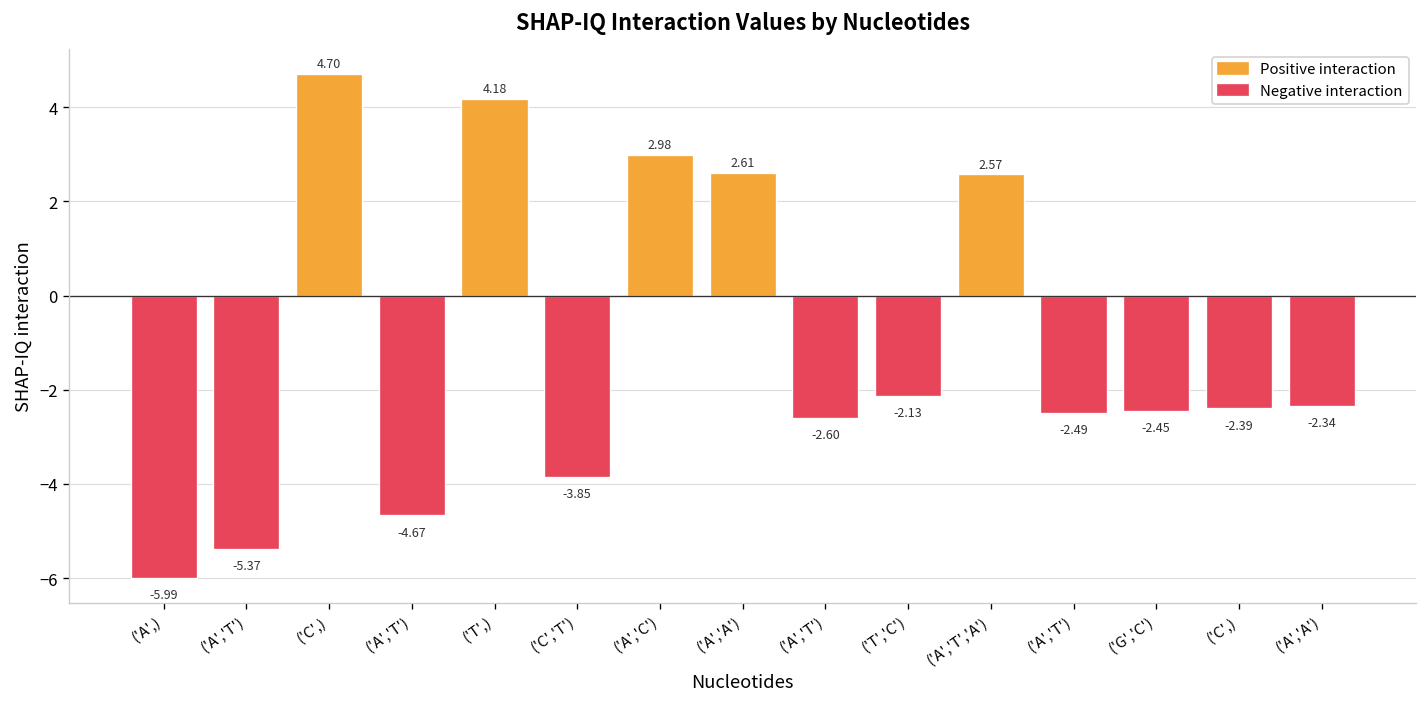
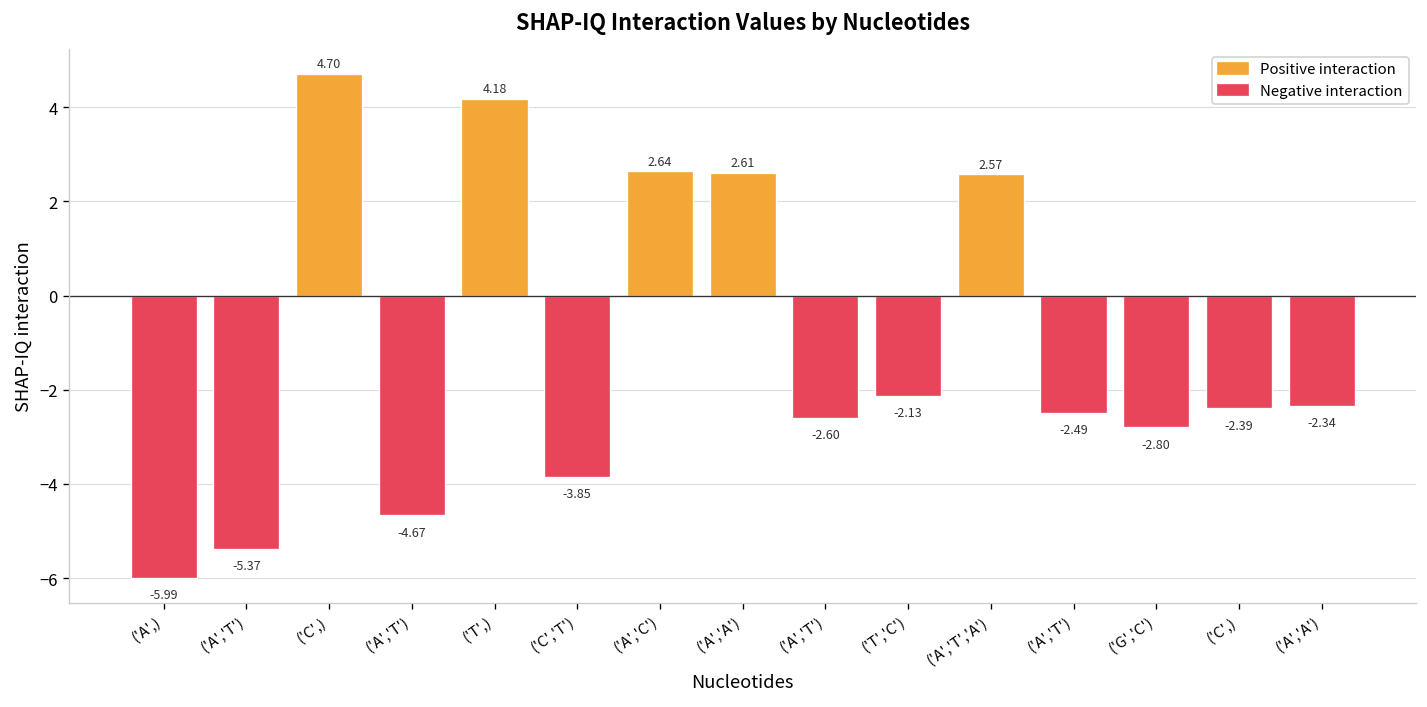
  {
    "('A',)": -5.99,
    "('T',)": 4.18,
    "('C','T')": -3.85,
-   "('A','C')": 2.98,
+   "('A','C')": 2.64,
    "('T','C')": -2.13,
    "('A','T','A')": 2.57,
-   "('G','C')": -2.45
+   "('G','C')": -2.80
  }
